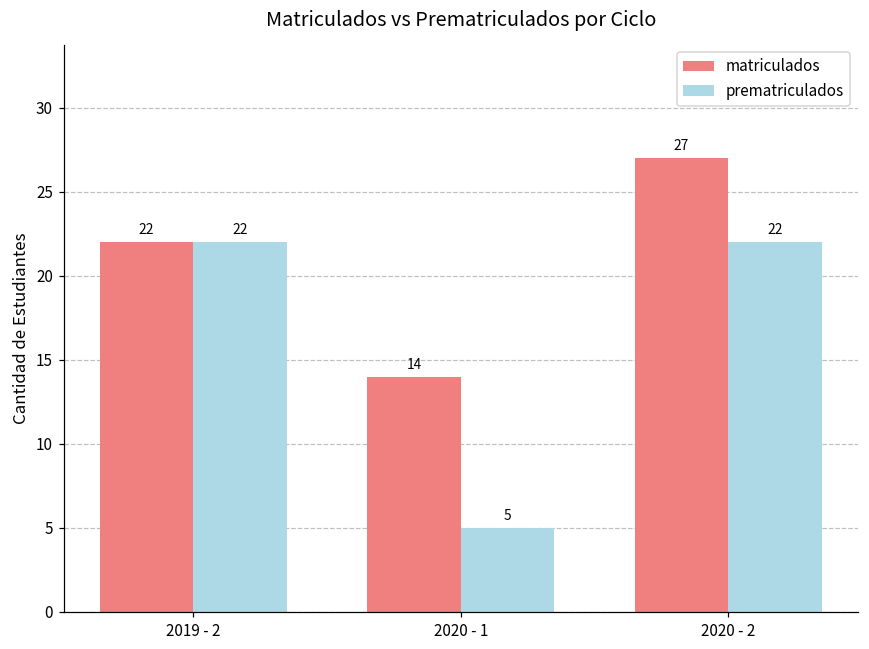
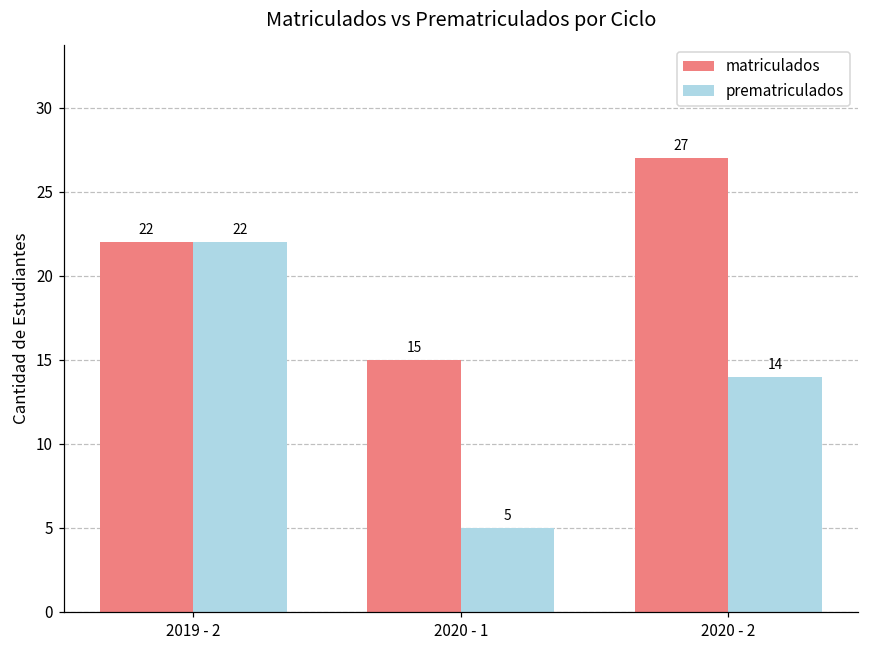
  {
    "matriculados": {
      "2019 - 2": 22,
-     "2020 - 1": 14,
+     "2020 - 1": 15,
      "2020 - 2": 27
    },
    "prematriculados": {
      "2019 - 2": 22,
      "2020 - 1": 5,
-     "2020 - 2": 22
+     "2020 - 2": 14
    }
  }
